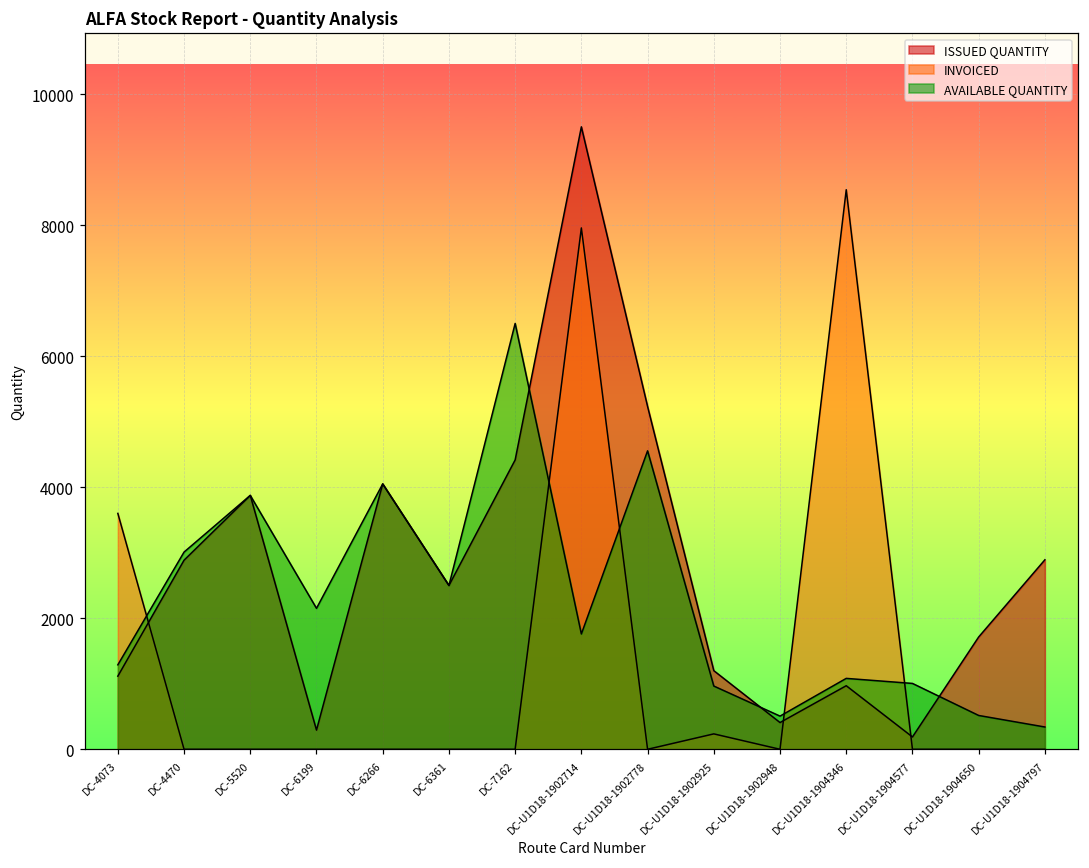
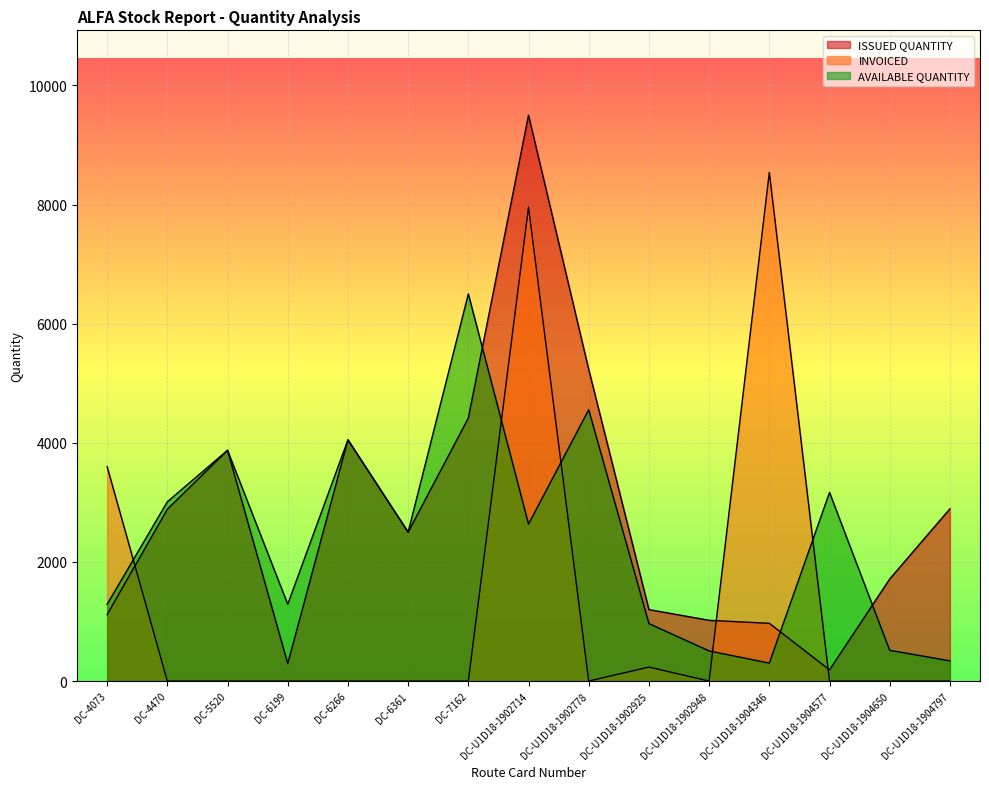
  {
    "ISSUED QUANTITY": {
      "DC-4073": 1100,
      "DC-4470": 2900,
      "DC-6199": 300,
      "DC-7162": 4400,
      "DC-U1D18-1902714": 9500,
      "DC-U1D18-1902778": 5200,
      "DC-U1D18-1902925": 1200,
-     "DC-U1D18-1902948": 400,
+     "DC-U1D18-1902948": 1000,
      "DC-U1D18-1904346": 1000,
      "DC-U1D18-1904577": 200,
      "DC-U1D18-1904650": 1700,
      "DC-U1D18-1904797": 2900
    },
    "INVOICED": {
      "DC-4073": 3600,
      "DC-4470": 0,
      "DC-5520": 0,
      "DC-6199": 0,
      "DC-6266": 0,
      "DC-6361": 0,
      "DC-7162": 0,
      "DC-U1D18-1902714": 8000,
      "DC-U1D18-1902778": 0,
      "DC-U1D18-1902925": 200,
      "DC-U1D18-1902948": 0,
      "DC-U1D18-1904346": 8500,
      "DC-U1D18-1904577": 0,
      "DC-U1D18-1904650": 0,
      "DC-U1D18-1904797": 0
    },
    "AVAILABLE QUANTITY": {
      "DC-4073": 1300,
      "DC-4470": 3000,
-     "DC-6199": 2200,
+     "DC-6199": 1300,
      "DC-7162": 6500,
-     "DC-U1D18-1902714": 1800,
+     "DC-U1D18-1902714": 2600,
      "DC-U1D18-1902778": 4600,
      "DC-U1D18-1902925": 1000,
      "DC-U1D18-1902948": 500,
-     "DC-U1D18-1904346": 1100,
-     "DC-U1D18-1904577": 1000,
+     "DC-U1D18-1904346": 300,
+     "DC-U1D18-1904577": 3200,
      "DC-U1D18-1904650": 500,
      "DC-U1D18-1904797": 300
    }
  }
